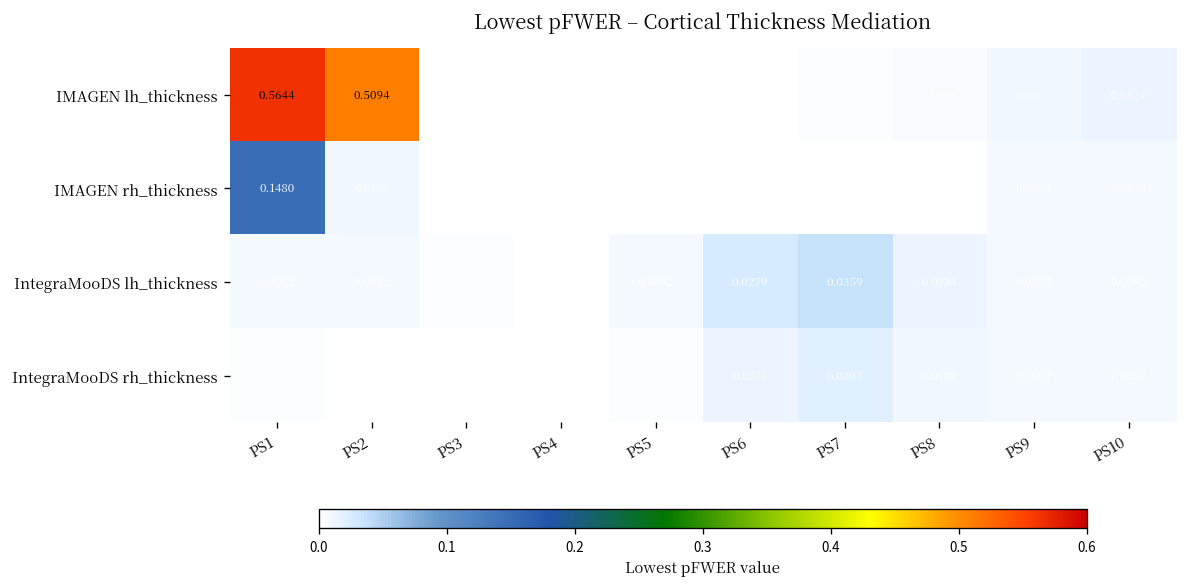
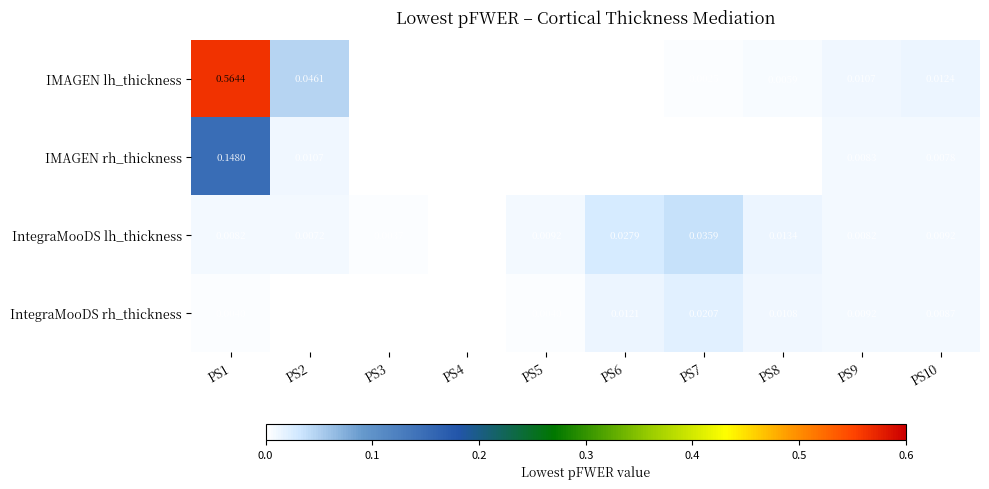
  {
    "IMAGEN lh_thickness": {
      "PS1": 0.5644,
-     "PS2": 0.5094
+     "PS2": 0.0461
    },
    "IMAGEN rh_thickness": {
      "PS1": 0.1480
    },
    "IntegraMooDS lh_thickness": {
      "PS7": 0.0359
    }
  }
